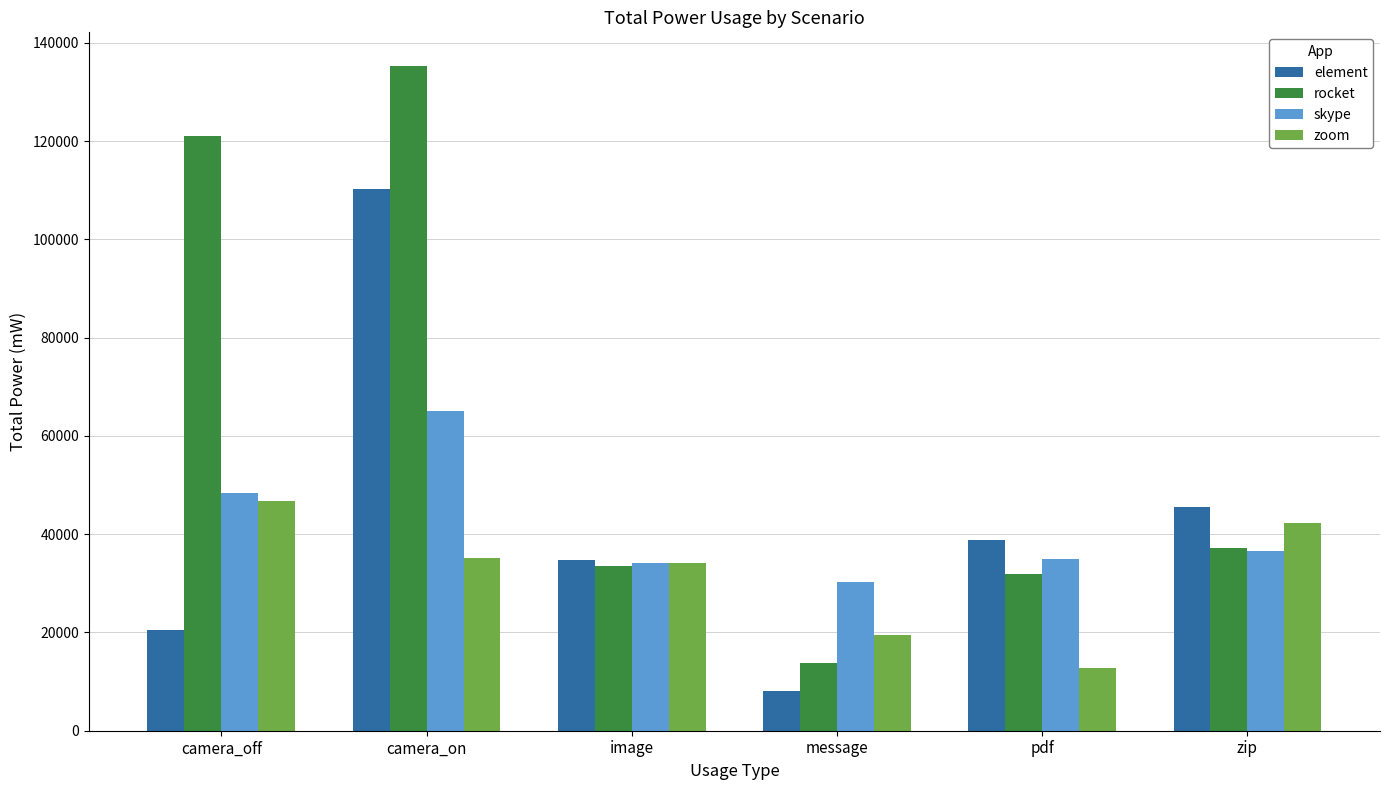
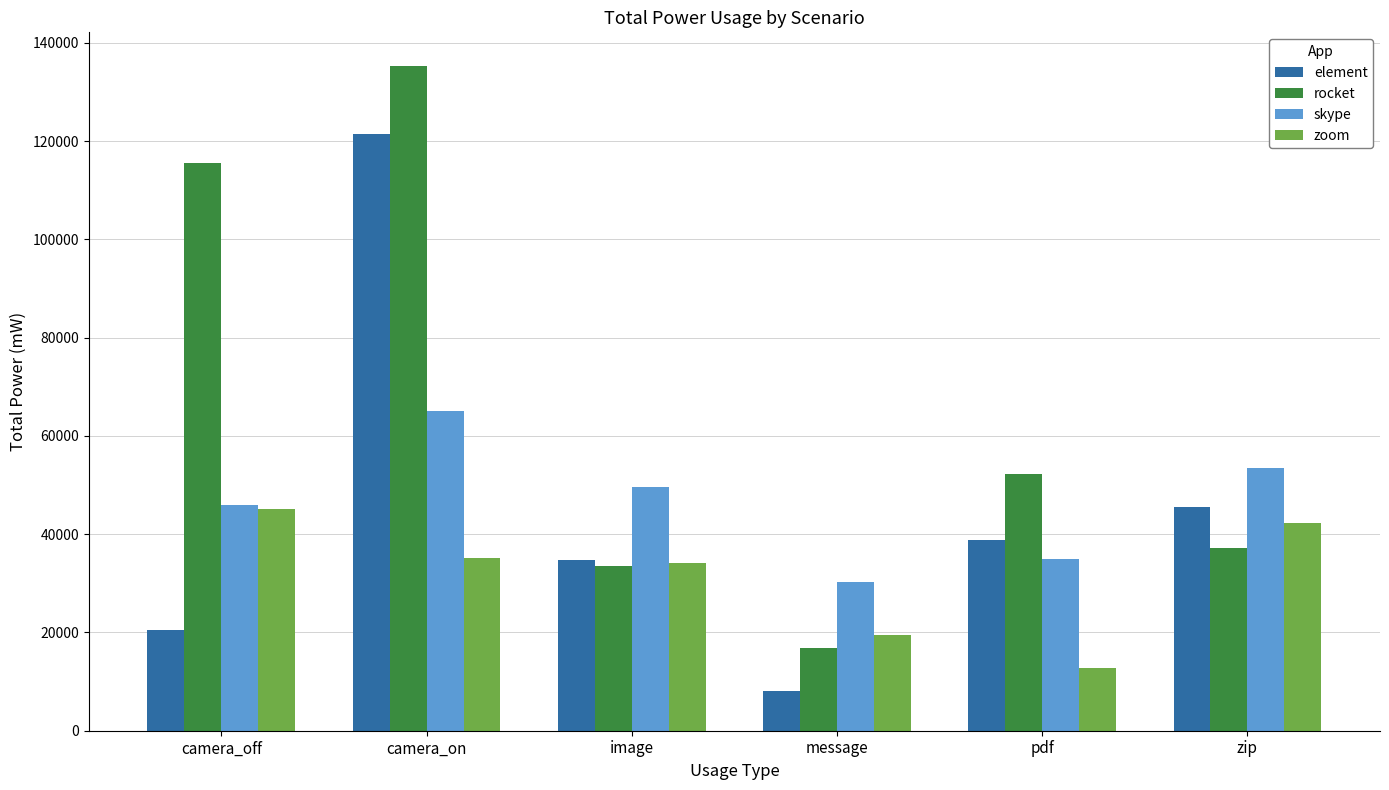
  {
    "element": {
      "camera_off": 20000,
-     "camera_on": 110000,
+     "camera_on": 122000,
      "image": 35000,
      "message": 8000,
      "pdf": 39000,
      "zip": 46000
    },
    "rocket": {
-     "camera_off": 121000,
+     "camera_off": 116000,
      "camera_on": 135000,
      "image": 33000,
-     "message": 14000,
-     "pdf": 32000,
+     "message": 17000,
+     "pdf": 52000,
      "zip": 37000
    },
    "skype": {
-     "camera_off": 48000,
+     "camera_off": 46000,
      "camera_on": 65000,
-     "image": 34000,
+     "image": 50000,
      "message": 30000,
      "pdf": 35000,
-     "zip": 37000
+     "zip": 53000
    },
    "zoom": {
-     "camera_off": 47000,
+     "camera_off": 45000,
      "camera_on": 35000,
      "image": 34000,
      "message": 20000,
      "pdf": 13000,
      "zip": 42000
    }
  }
